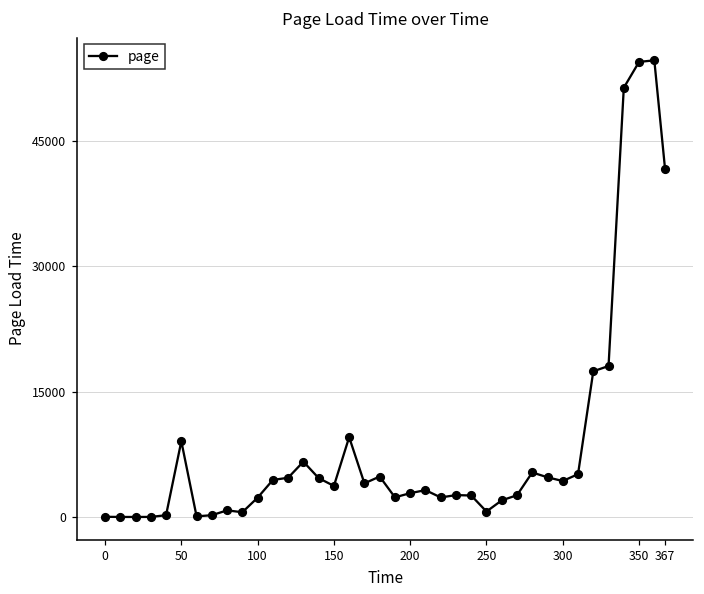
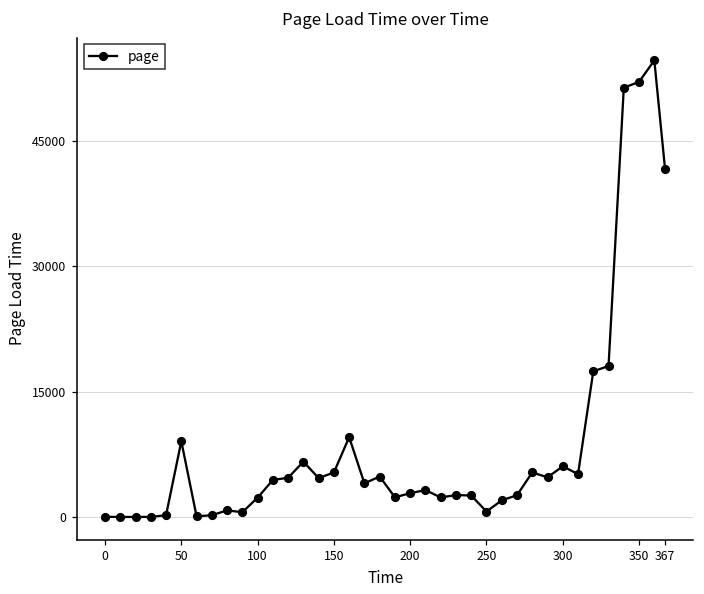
  {
    "0": 0,
    "50": 9000,
    "100": 2000,
-   "150": 4000,
+   "150": 5000,
    "200": 3000,
    "250": 1000,
-   "300": 4000,
-   "350": 54000,
+   "300": 6000,
+   "350": 52000,
    "367": 42000
  }
